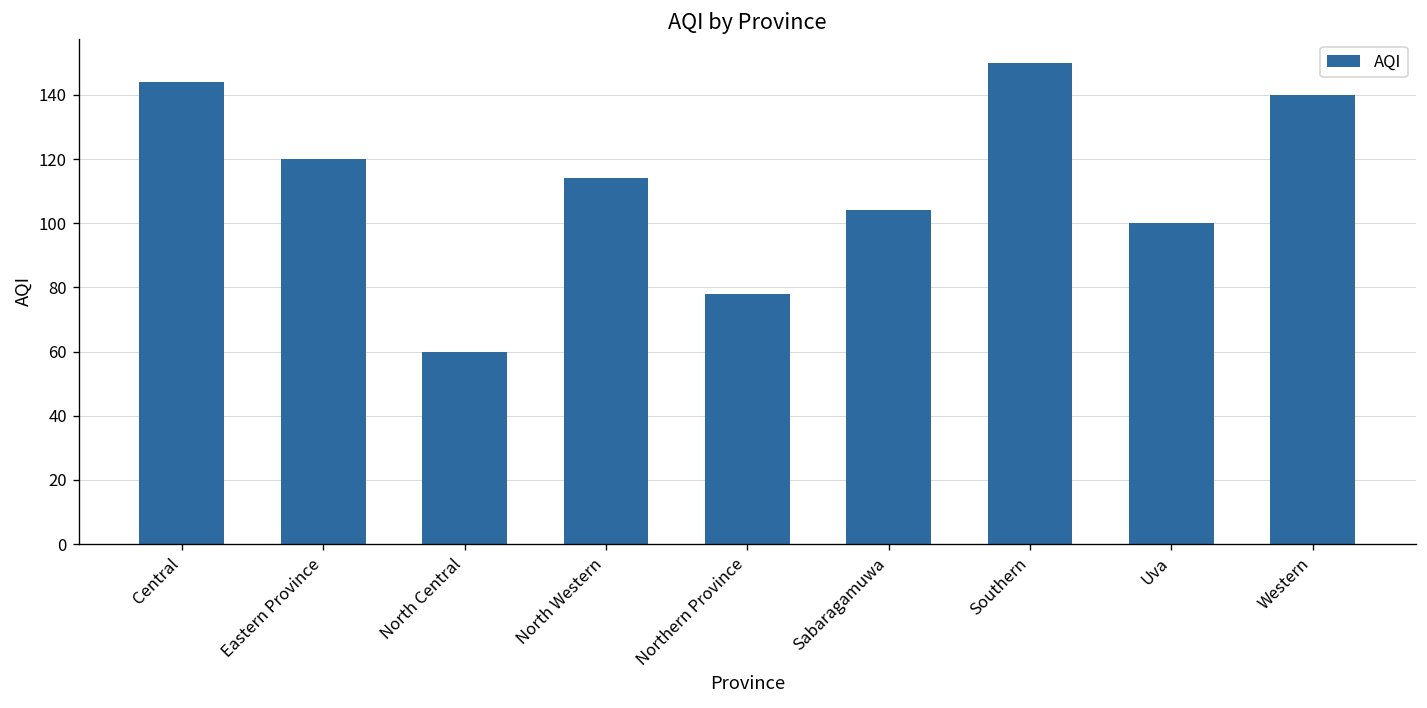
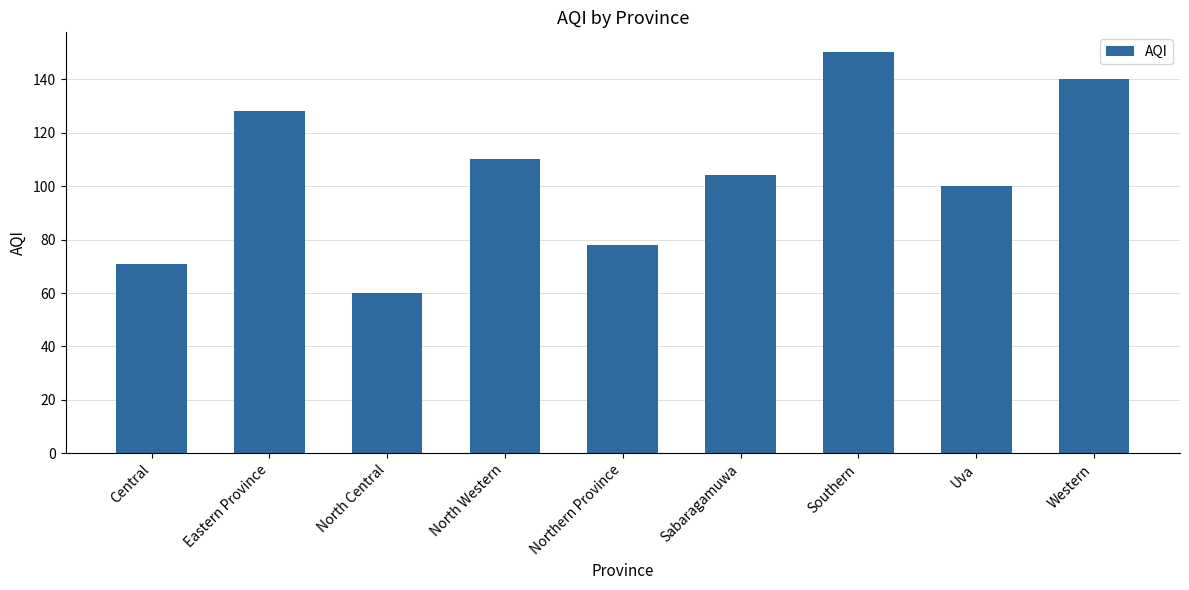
  {
-   "Central": 144,
-   "Eastern Province": 120,
+   "Central": 71,
+   "Eastern Province": 128,
    "North Central": 60,
-   "North Western": 114,
+   "North Western": 110,
    "Northern Province": 78,
    "Sabaragamuwa": 104,
    "Southern": 150,
    "Uva": 100,
    "Western": 140
  }
